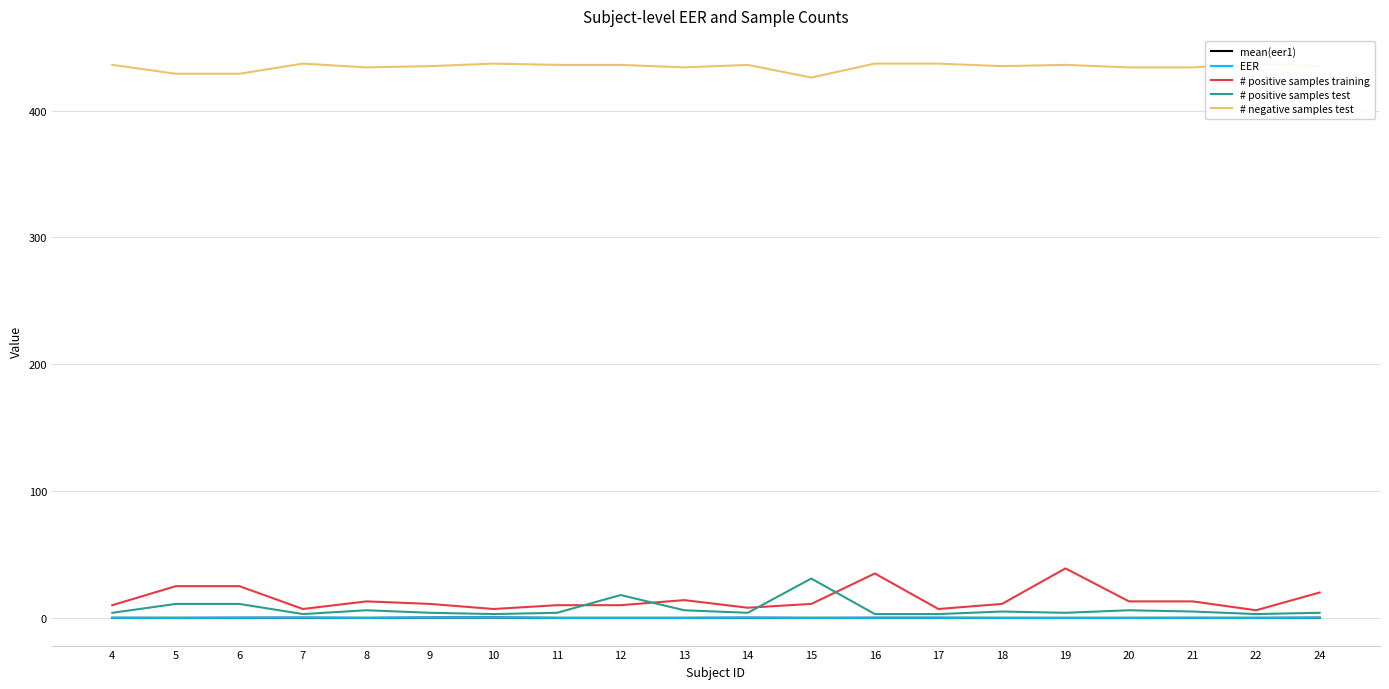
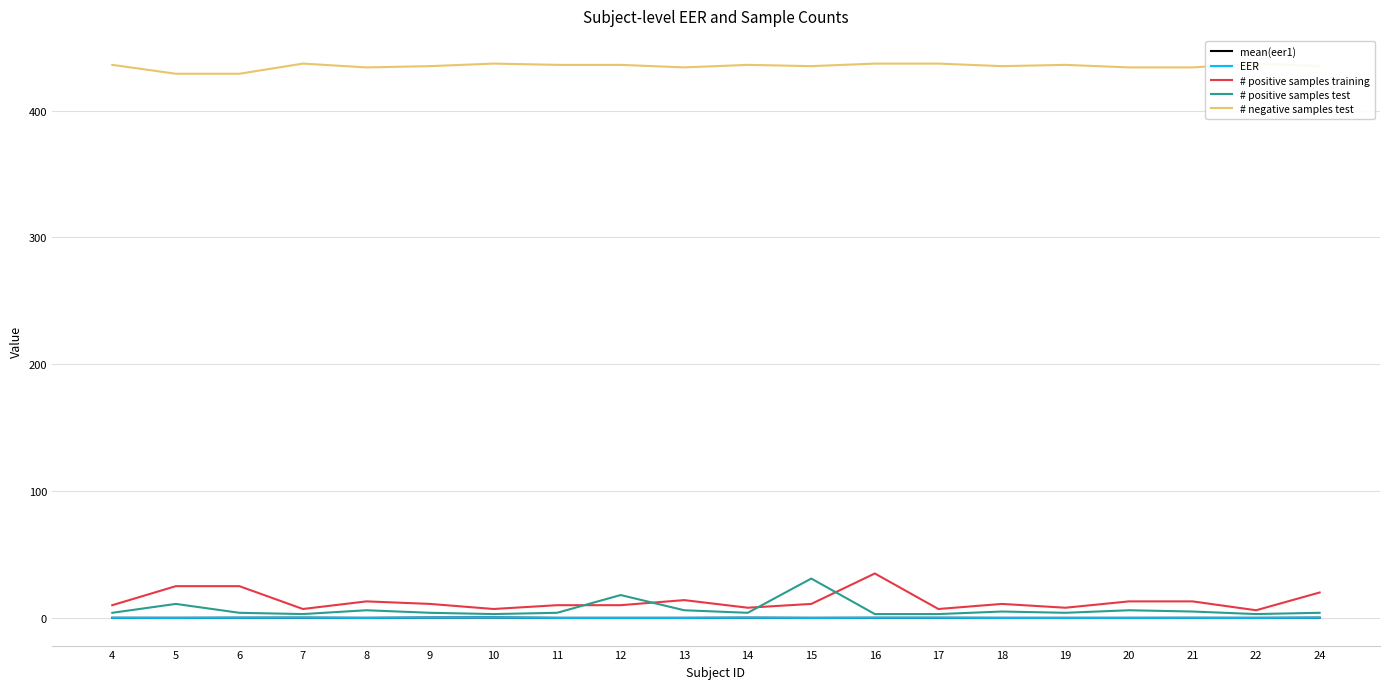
  {
    "EER": {
      "4": 0,
      "5": 0,
      "6": 0,
      "7": 0,
      "8": 0,
      "9": 0,
      "10": 0,
      "11": 0,
      "12": 0,
      "13": 0,
      "14": 0,
      "15": 0,
      "16": 0,
      "17": 0,
      "18": 0,
      "19": 0,
      "20": 0,
      "21": 0,
      "22": 0,
      "24": 0
    },
    "# positive samples training": {
      "4": 10,
      "5": 25,
      "6": 25,
      "7": 7,
      "8": 13,
      "9": 11,
      "10": 7,
      "11": 10,
      "12": 10,
      "13": 14,
      "14": 8,
      "15": 11,
      "16": 35,
      "17": 7,
      "18": 11,
-     "19": 39,
+     "19": 8,
      "20": 13,
      "21": 13,
      "22": 6,
      "24": 20
    },
    "# positive samples test": {
      "4": 4,
      "5": 11,
-     "6": 11,
+     "6": 4,
      "7": 3,
      "8": 6,
      "9": 4,
      "10": 3,
      "11": 4,
      "12": 18,
      "13": 6,
      "14": 4,
      "15": 31,
      "16": 3,
      "17": 3,
      "18": 5,
      "19": 4,
      "20": 6,
      "21": 5,
      "22": 3,
      "24": 4
    },
    "# negative samples test": {
      "4": 436,
      "5": 429,
      "6": 429,
      "7": 437,
      "8": 434,
      "9": 435,
      "10": 437,
      "11": 436,
      "12": 436,
      "13": 434,
      "14": 436,
-     "15": 426,
+     "15": 435,
      "16": 437,
      "17": 437,
      "18": 435,
      "19": 436,
      "20": 434,
      "21": 434
    }
  }
